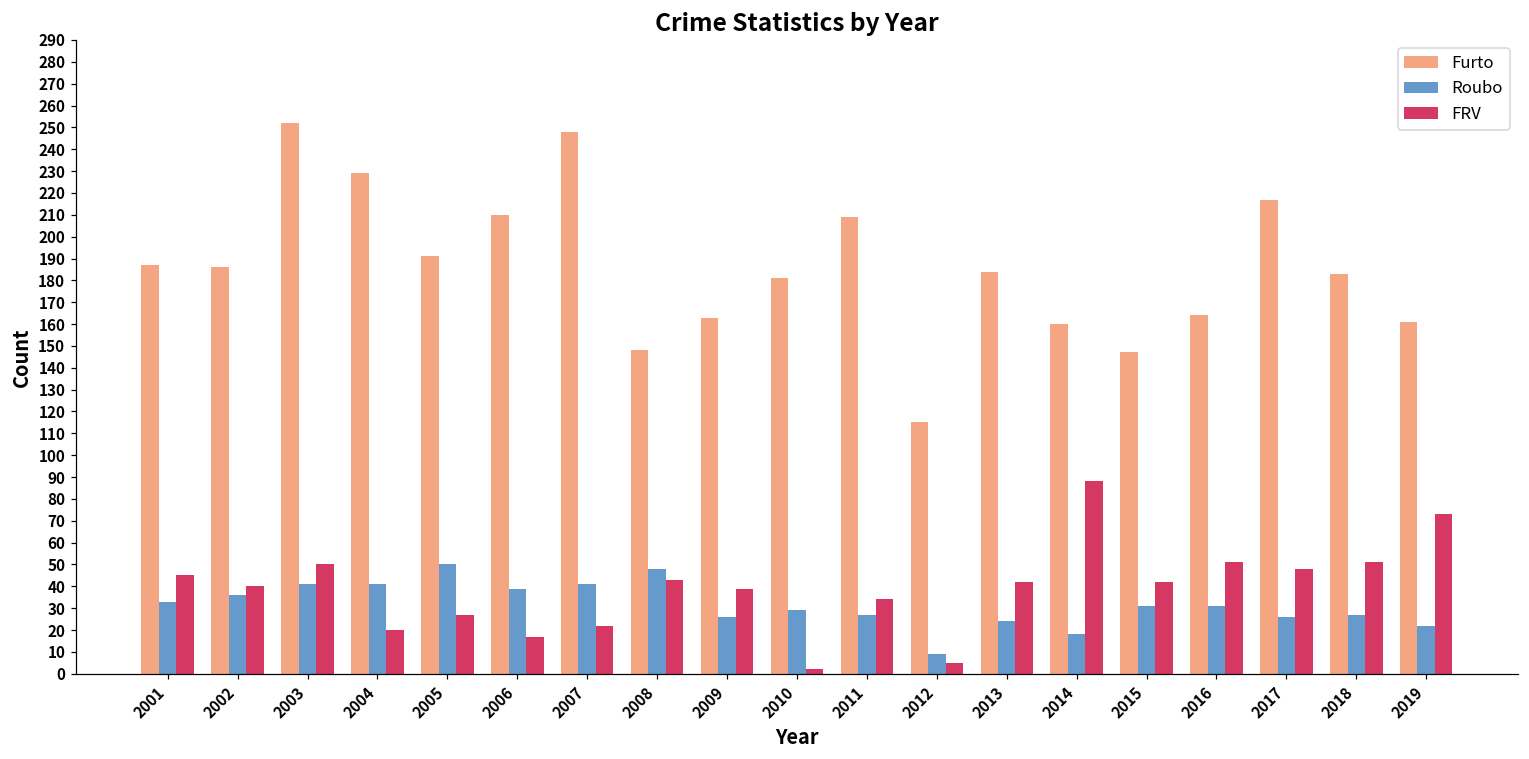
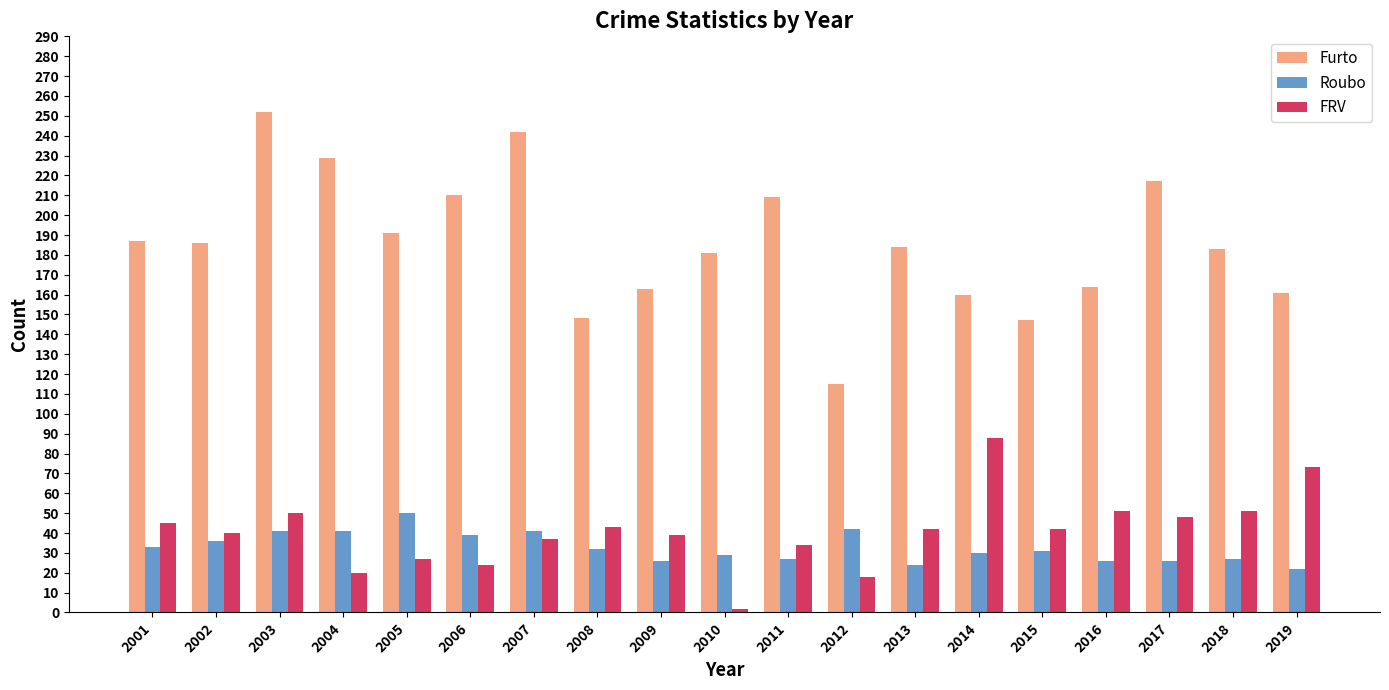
  {
    "Furto": {
      "2001": 187,
      "2002": 186,
      "2003": 252,
      "2004": 229,
      "2005": 191,
      "2006": 210,
-     "2007": 248,
+     "2007": 242,
      "2008": 148,
      "2009": 163,
      "2010": 181,
      "2011": 209,
      "2012": 115,
      "2013": 184,
      "2014": 160,
      "2015": 147,
      "2016": 164,
      "2017": 217,
      "2018": 183,
      "2019": 161
    },
    "Roubo": {
      "2001": 33,
      "2002": 36,
      "2003": 41,
      "2004": 41,
      "2005": 50,
      "2006": 39,
      "2007": 41,
-     "2008": 48,
+     "2008": 32,
      "2009": 26,
      "2010": 29,
      "2011": 27,
-     "2012": 9,
+     "2012": 42,
      "2013": 24,
-     "2014": 18,
+     "2014": 30,
      "2015": 31,
-     "2016": 31,
+     "2016": 26,
      "2017": 26,
      "2018": 27,
      "2019": 22
    },
    "FRV": {
      "2001": 45,
      "2002": 40,
      "2003": 50,
      "2004": 20,
      "2005": 27,
-     "2006": 17,
-     "2007": 22,
+     "2006": 24,
+     "2007": 37,
      "2008": 43,
      "2009": 39,
      "2010": 2,
      "2011": 34,
-     "2012": 5,
+     "2012": 18,
      "2013": 42,
      "2014": 88,
      "2015": 42,
      "2016": 51,
      "2017": 48,
      "2018": 51,
      "2019": 73
    }
  }
